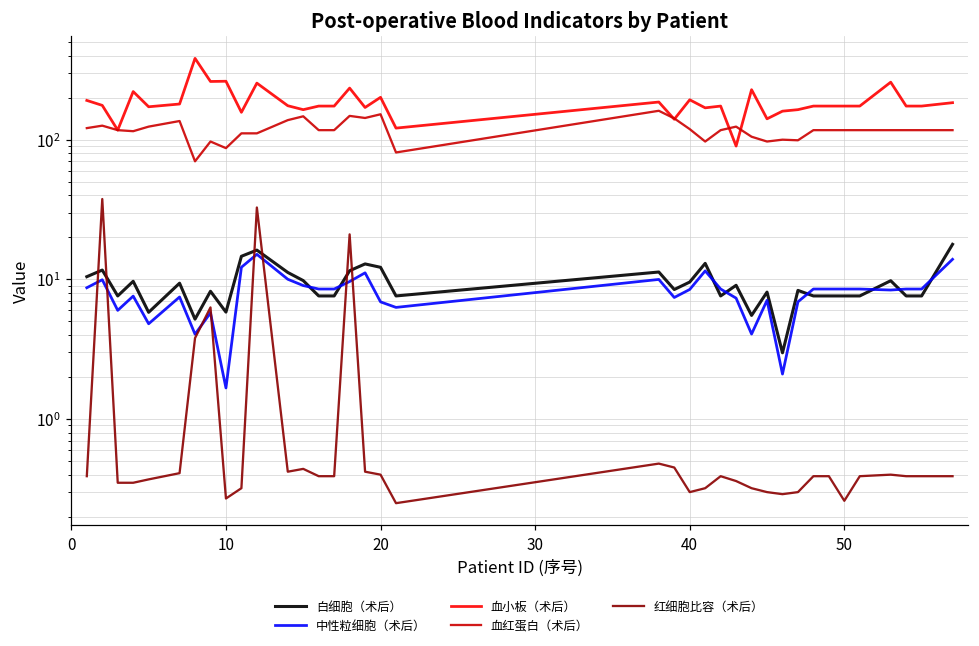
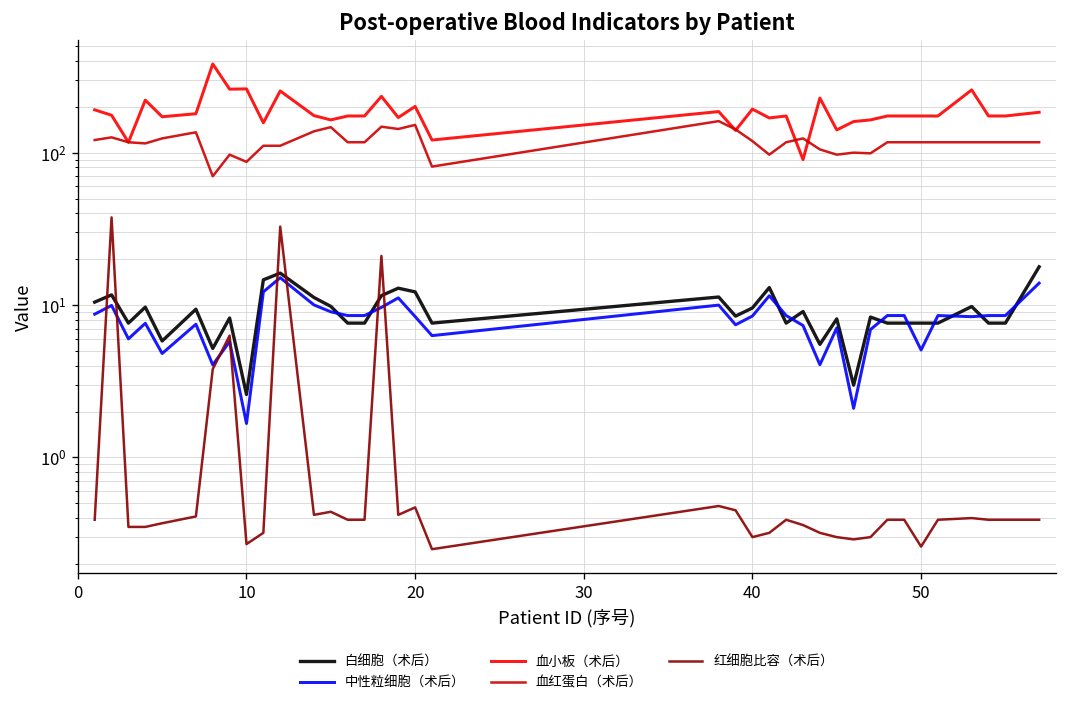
  {
    "白细胞（术后）": {
-     "10": 6,
+     "10": 2.6,
      "20": 12,
      "40": 10,
      "50": 8
    },
    "中性粒细胞（术后）": {
      "10": 1.7,
-     "20": 7,
+     "20": 8,
      "40": 8,
-     "50": 9
+     "50": 5.1
    },
    "红细胞比容（术后）": {
      "10": 0.27,
-     "20": 0.40,
+     "20": 0.47,
      "40": 0.30,
      "50": 0.26
    }
  }
